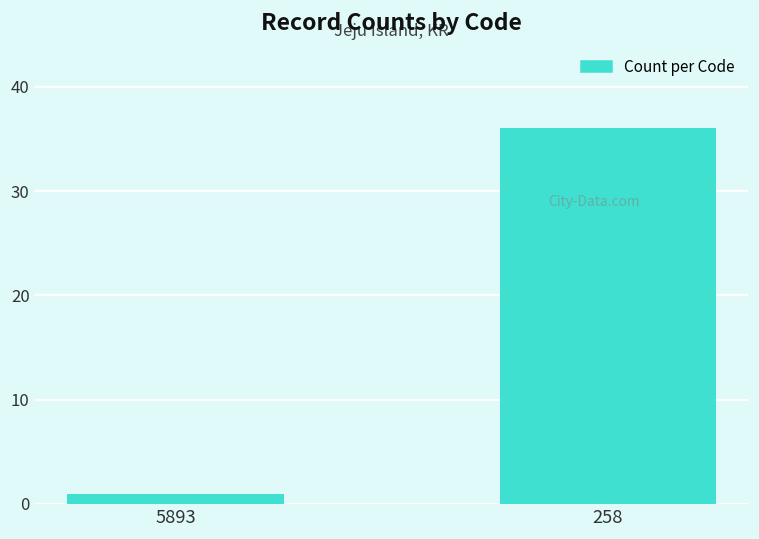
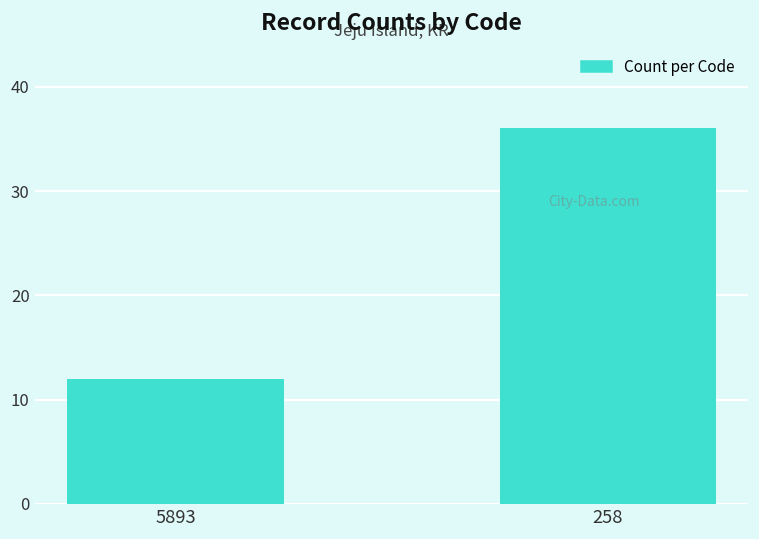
  {
-   "5893": 1,
+   "5893": 12,
    "258": 36
  }
